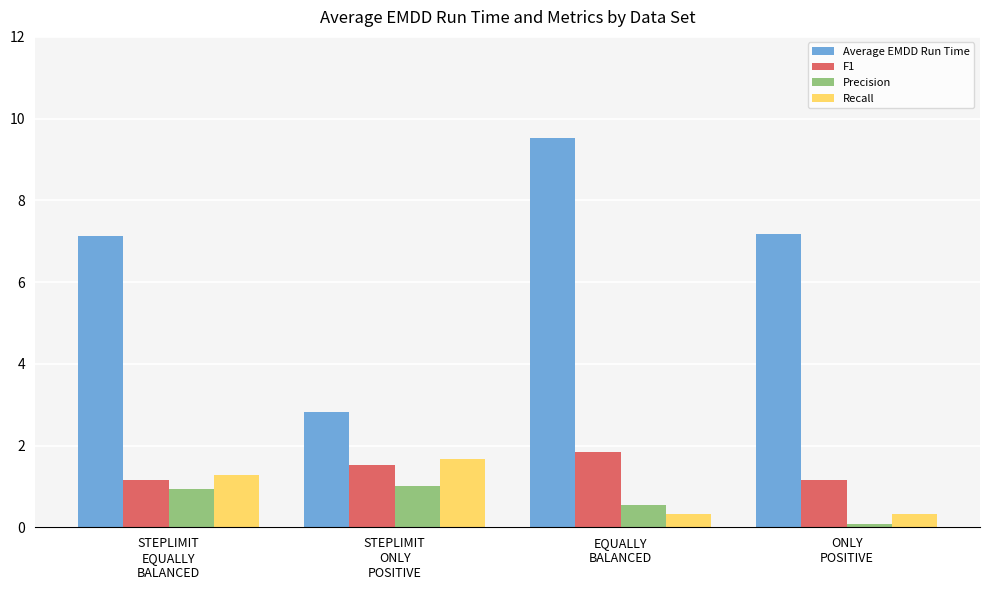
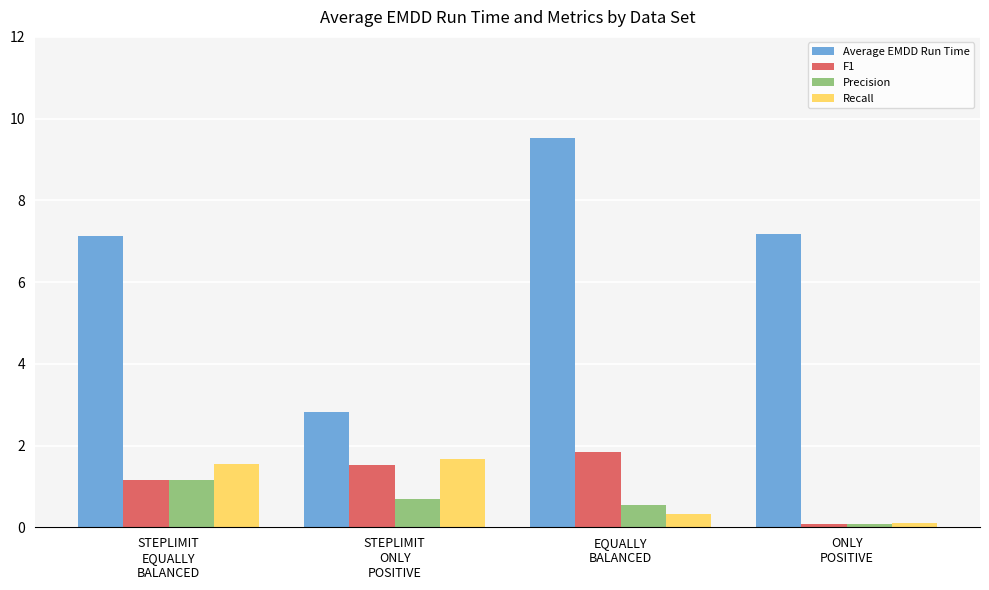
  {
    "Average EMDD Run Time": {
      "STEPLIMIT EQUALLY BALANCED": 7.1,
      "STEPLIMIT ONLY POSITIVE": 2.8,
      "EQUALLY BALANCED": 9.5,
      "ONLY POSITIVE": 7.2
    },
    "F1": {
      "STEPLIMIT EQUALLY BALANCED": 1.2,
      "STEPLIMIT ONLY POSITIVE": 1.5,
      "EQUALLY BALANCED": 1.8,
-     "ONLY POSITIVE": 1.2
+     "ONLY POSITIVE": 0.1
    },
    "Precision": {
-     "STEPLIMIT EQUALLY BALANCED": 0.9,
-     "STEPLIMIT ONLY POSITIVE": 1.0,
+     "STEPLIMIT EQUALLY BALANCED": 1.1,
+     "STEPLIMIT ONLY POSITIVE": 0.7,
      "EQUALLY BALANCED": 0.5,
      "ONLY POSITIVE": 0.1
    },
    "Recall": {
-     "STEPLIMIT EQUALLY BALANCED": 1.3,
+     "STEPLIMIT EQUALLY BALANCED": 1.6,
      "STEPLIMIT ONLY POSITIVE": 1.7,
      "EQUALLY BALANCED": 0.3,
-     "ONLY POSITIVE": 0.3
+     "ONLY POSITIVE": 0.1
    }
  }
